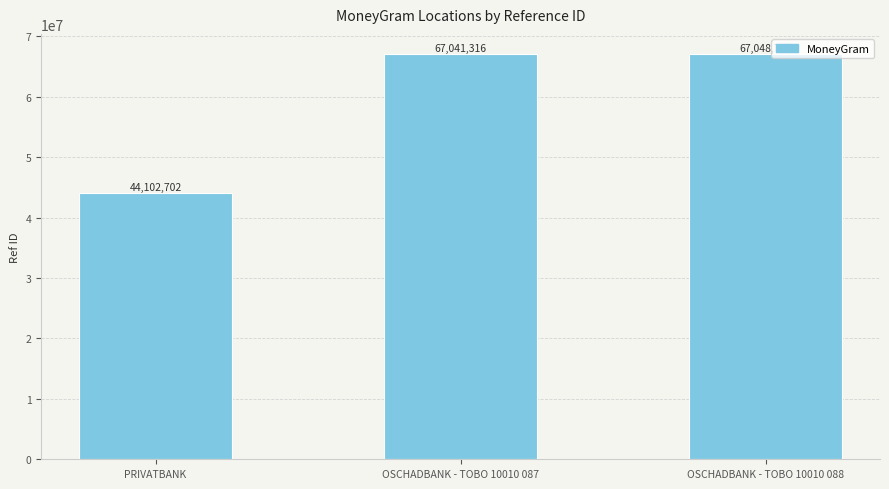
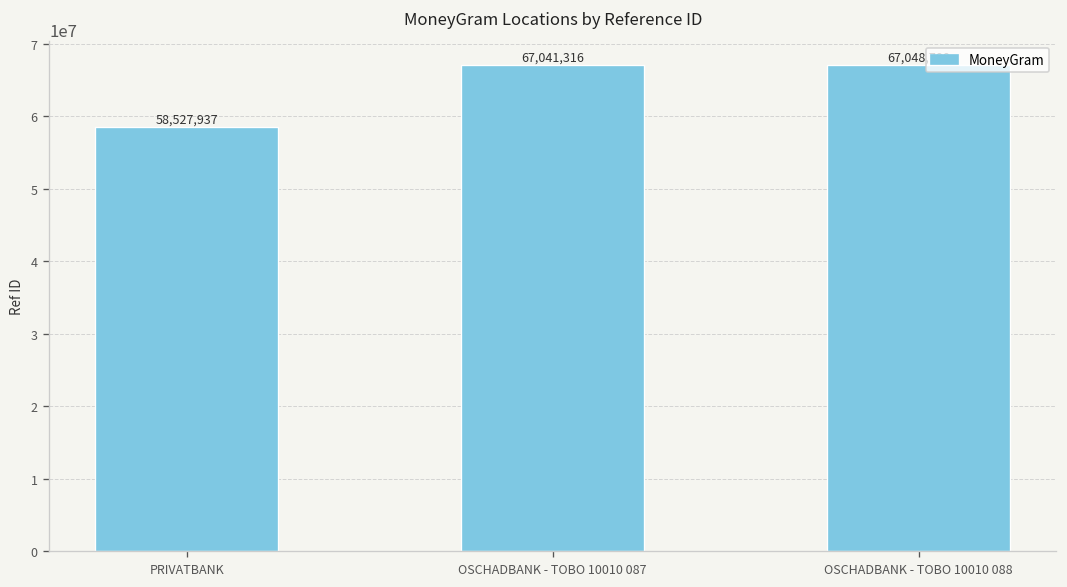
  {
-   "PRIVATBANK": "44,102,702",
+   "PRIVATBANK": "58,527,937",
    "OSCHADBANK - TOBO 10010 087": "67,041,316"
  }
